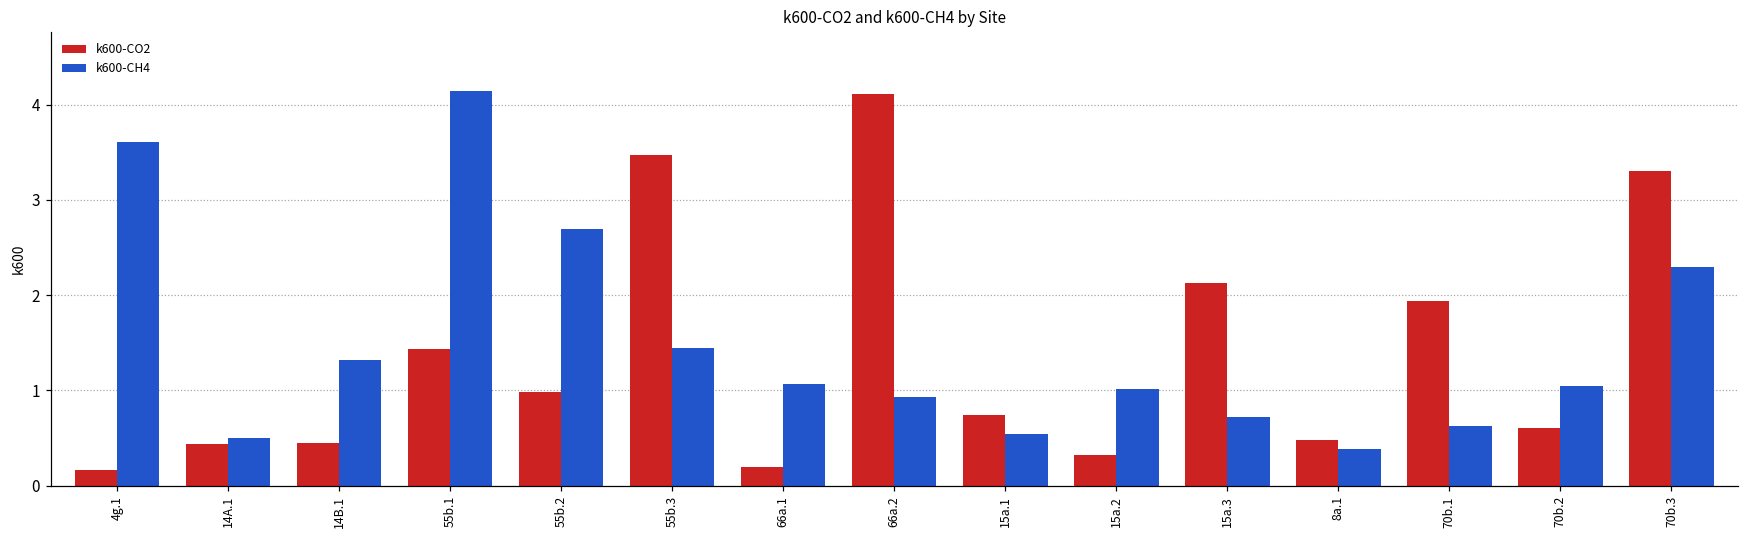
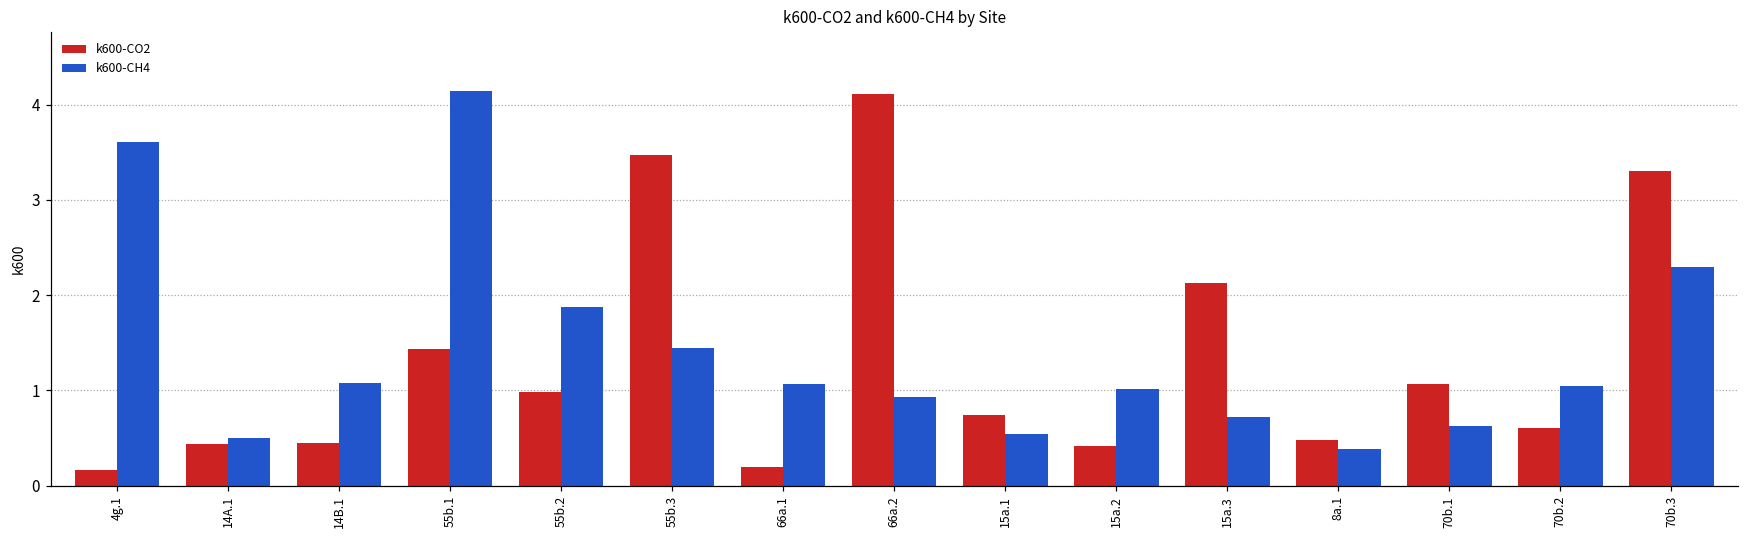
  {
    "k600-CO2": {
      "4g.1": 0.2,
      "14A.1": 0.4,
      "14B.1": 0.4,
      "55b.1": 1.4,
      "55b.2": 1.0,
      "55b.3": 3.5,
      "66a.1": 0.2,
      "66a.2": 4.1,
      "15a.1": 0.7,
-     "15a.2": 0.3,
+     "15a.2": 0.4,
      "15a.3": 2.1,
      "8a.1": 0.5,
-     "70b.1": 1.9,
+     "70b.1": 1.1,
      "70b.2": 0.6,
      "70b.3": 3.3
    },
    "k600-CH4": {
      "4g.1": 3.6,
      "14A.1": 0.5,
-     "14B.1": 1.3,
+     "14B.1": 1.1,
      "55b.1": 4.1,
-     "55b.2": 2.7,
+     "55b.2": 1.9,
      "55b.3": 1.4,
      "66a.1": 1.1,
      "66a.2": 0.9,
      "15a.1": 0.5,
      "15a.2": 1.0,
      "15a.3": 0.7,
      "8a.1": 0.4,
      "70b.1": 0.6,
      "70b.2": 1.0,
      "70b.3": 2.3
    }
  }
